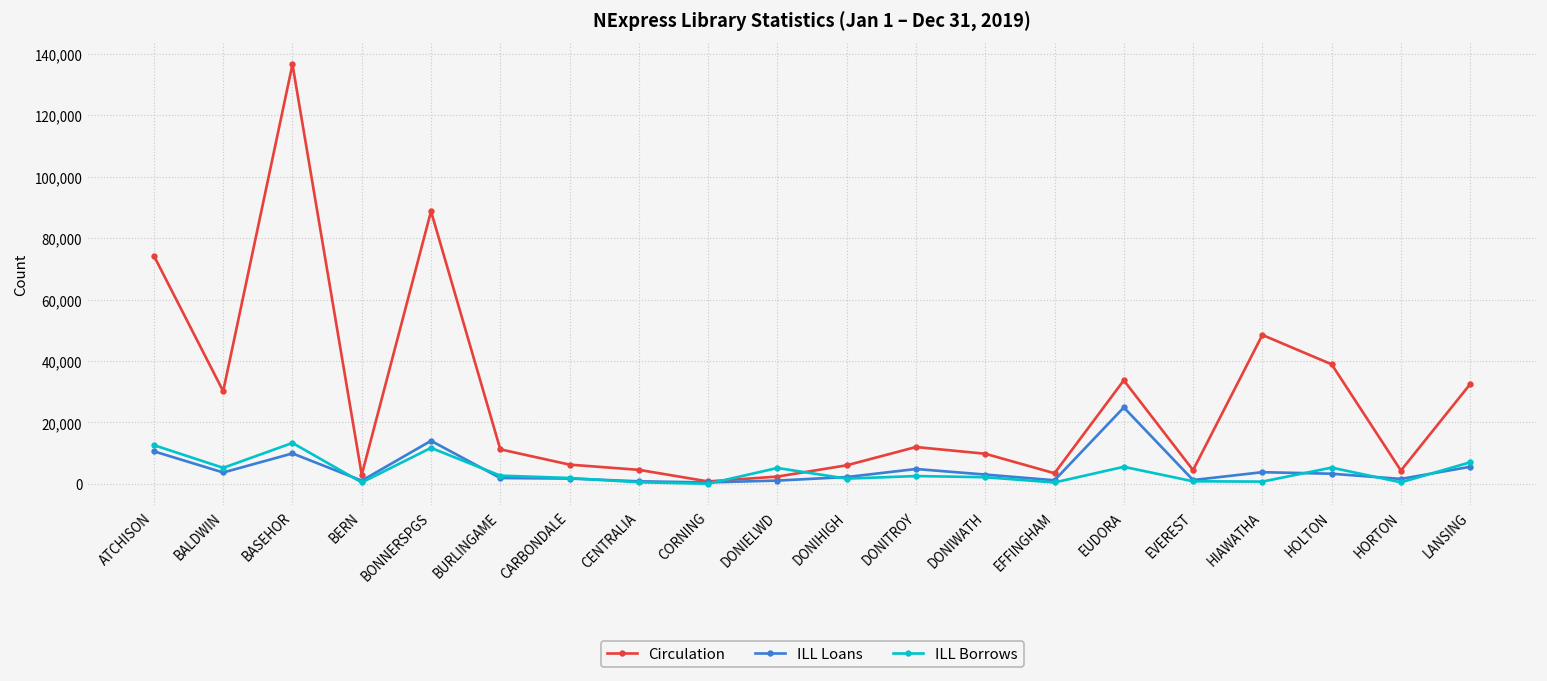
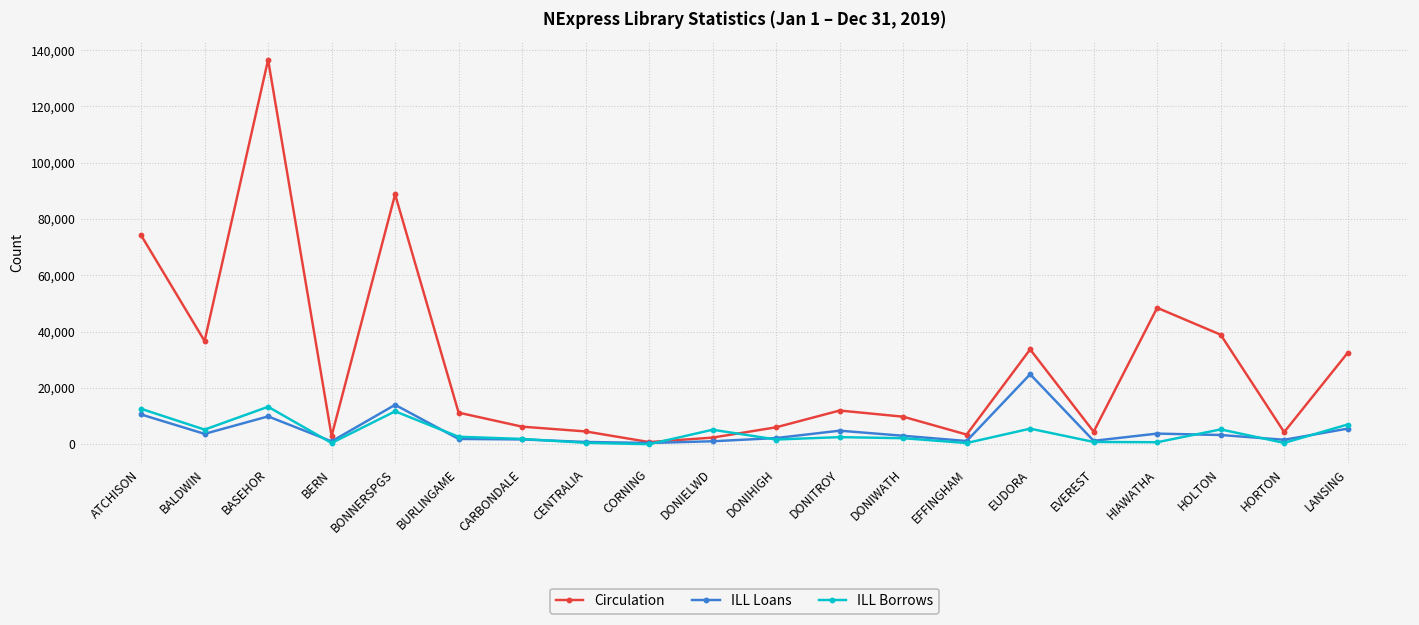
  {
    "Circulation": {
      "ATCHISON": "74,000",
-     "BALDWIN": "30,000",
+     "BALDWIN": "37,000",
      "BASEHOR": "137,000",
      "BERN": "3,000",
      "BONNERSPGS": "89,000",
      "BURLINGAME": "11,000",
      "CARBONDALE": "6,000",
      "CENTRALIA": "5,000",
      "DONIELWD": "2,000",
      "DONIHIGH": "6,000",
      "DONITROY": "12,000",
      "DONIWATH": "10,000",
      "EFFINGHAM": "3,000",
      "EUDORA": "34,000",
      "EVEREST": "4,000",
      "HIAWATHA": "48,000",
      "HOLTON": "39,000",
      "HORTON": "4,000",
      "LANSING": "32,000"
    },
    "ILL Loans": {
      "ATCHISON": "11,000",
      "BALDWIN": "4,000",
      "BASEHOR": "10,000",
      "BONNERSPGS": "14,000",
      "DONIELWD": "1,000",
      "DONITROY": "5,000",
      "EUDORA": "25,000",
      "HIAWATHA": "4,000",
      "HOLTON": "3,000",
      "HORTON": "2,000",
      "LANSING": "6,000"
    },
    "ILL Borrows": {
      "ATCHISON": "13,000",
      "BALDWIN": "5,000",
      "BASEHOR": "13,000",
      "BONNERSPGS": "12,000",
      "DONIELWD": "5,000",
      "DONITROY": "3,000",
      "EUDORA": "6,000",
      "HIAWATHA": "1,000",
      "HOLTON": "5,000",
      "HORTON": "0",
      "LANSING": "7,000"
    }
  }
